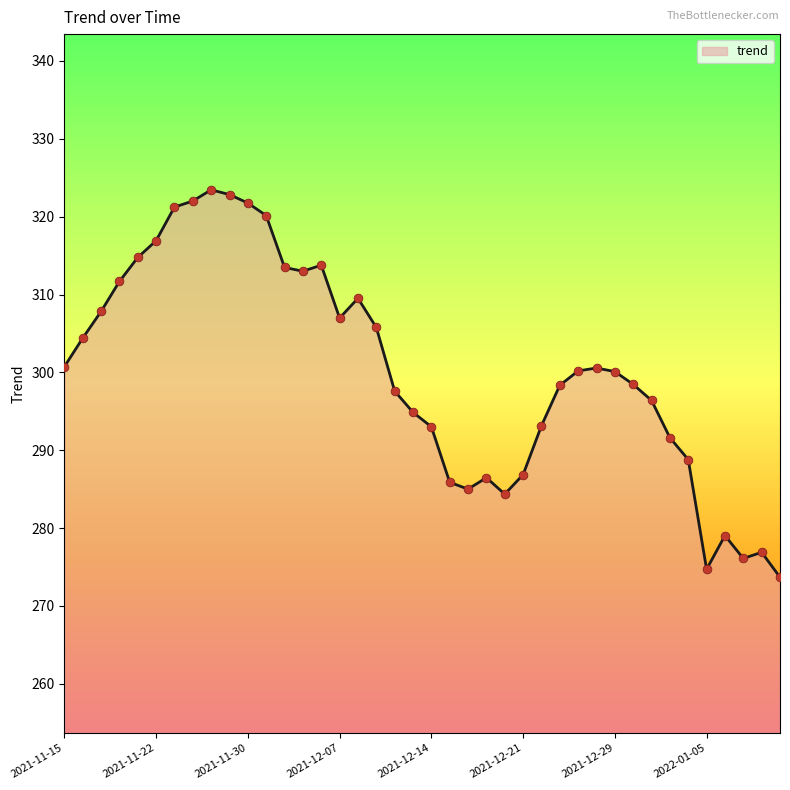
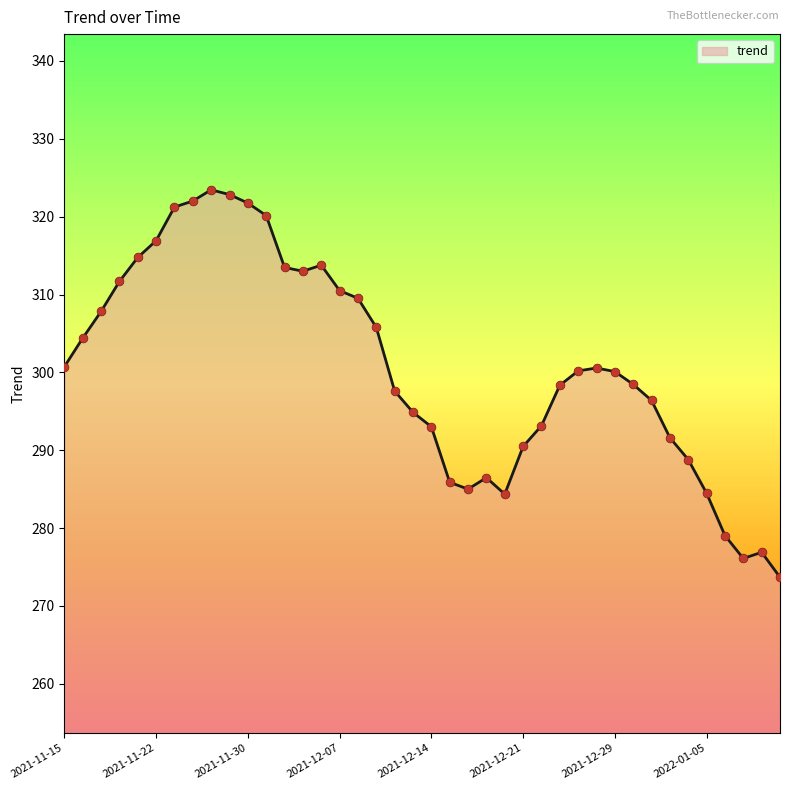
  {
    "2021-11-15": 301,
    "2021-11-22": 317,
    "2021-11-30": 322,
-   "2021-12-07": 307,
+   "2021-12-07": 311,
    "2021-12-14": 293,
-   "2021-12-21": 287,
+   "2021-12-21": 290,
    "2021-12-29": 300,
-   "2022-01-05": 275
+   "2022-01-05": 284
  }
